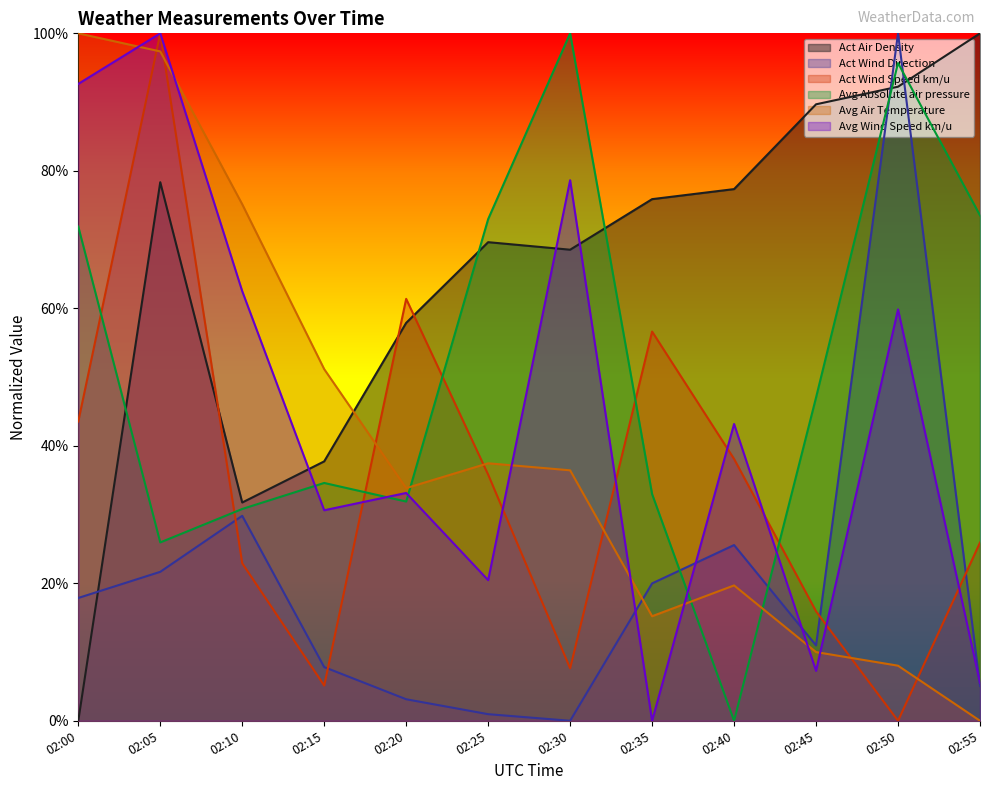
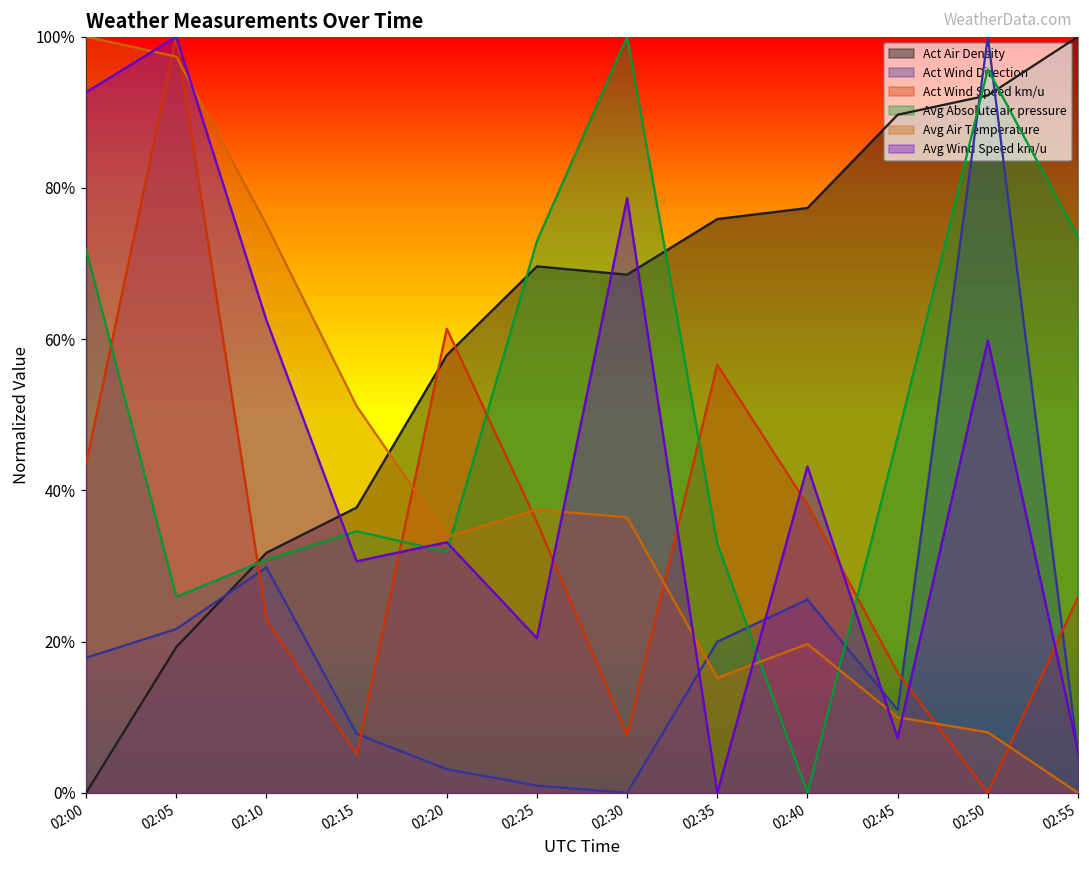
  {
    "Act Air Density": {
      "02:00": "0%",
-     "02:05": "78%",
+     "02:05": "19%",
      "02:10": "32%",
      "02:15": "38%",
      "02:20": "58%",
      "02:25": "70%",
      "02:30": "69%",
      "02:35": "76%",
      "02:40": "77%",
      "02:55": "100%"
    },
    "Avg Absolute air pressure": {
      "02:00": "72%",
      "02:05": "26%",
      "02:10": "31%",
      "02:15": "35%",
      "02:20": "32%",
      "02:25": "73%",
      "02:30": "100%",
      "02:35": "33%",
      "02:40": "0%",
      "02:45": "47%",
      "02:55": "74%"
    }
  }
